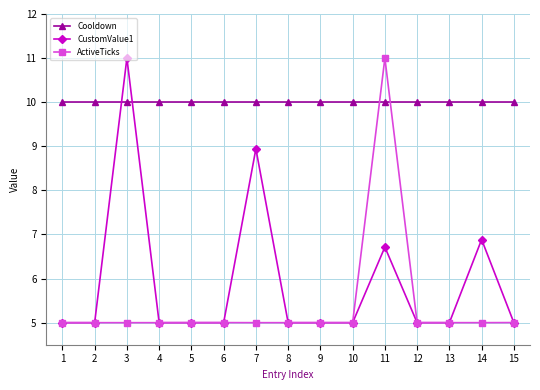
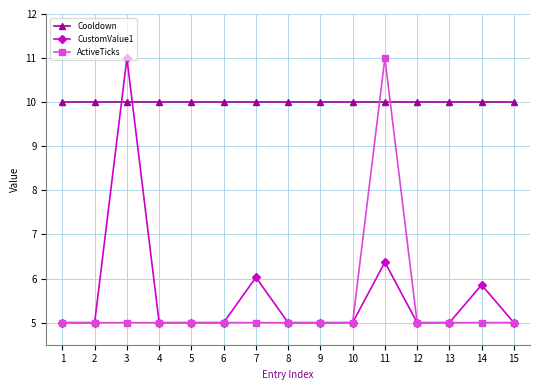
  {
    "Cooldown": {
      "1": 10.0,
      "2": 10.0,
      "3": 10.0,
      "4": 10.0,
      "5": 10.0,
      "6": 10.0,
      "7": 10.0,
      "8": 10.0,
      "9": 10.0,
      "10": 10.0,
      "11": 10.0,
      "12": 10.0,
      "13": 10.0,
      "14": 10.0,
      "15": 10.0
    },
    "CustomValue1": {
-     "7": 8.9,
-     "11": 6.7,
-     "14": 6.9
+     "7": 6.0,
+     "11": 6.4,
+     "14": 5.9
    },
    "ActiveTicks": {
      "3": 5.0,
      "7": 5.0,
      "11": 11.0,
      "14": 5.0
    }
  }
